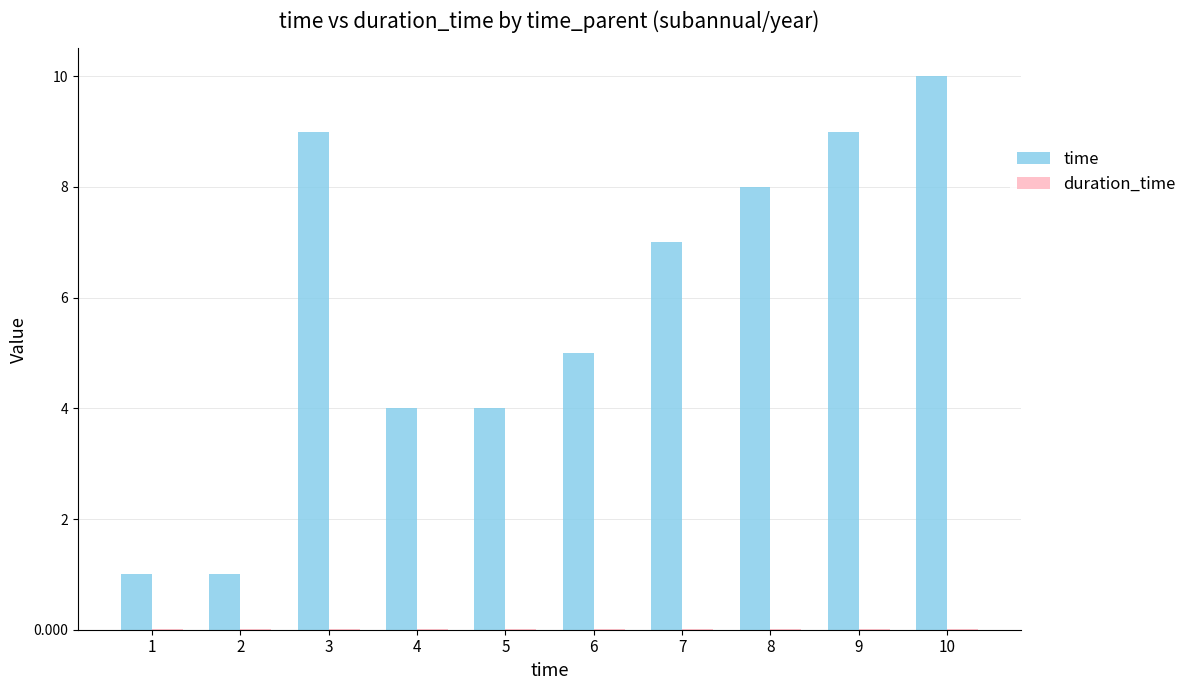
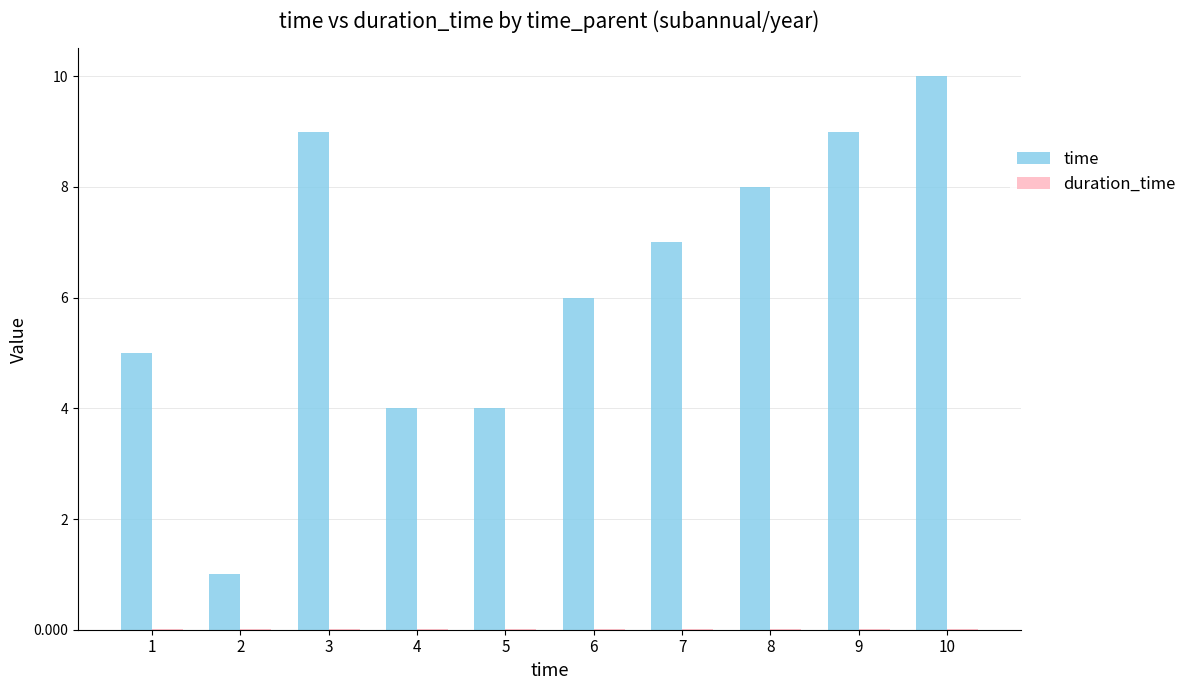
  {
    "time": {
-     "1": 1,
+     "1": 5,
      "2": 1,
      "3": 9,
      "4": 4,
      "5": 4,
-     "6": 5,
+     "6": 6,
      "7": 7,
      "8": 8,
      "9": 9,
      "10": 10
    }
  }
